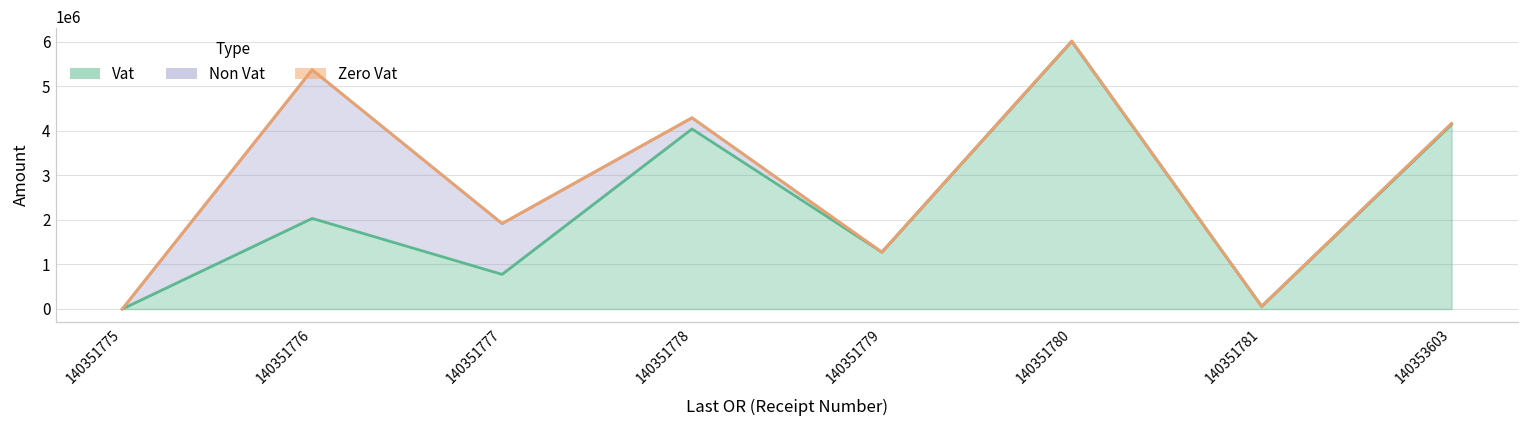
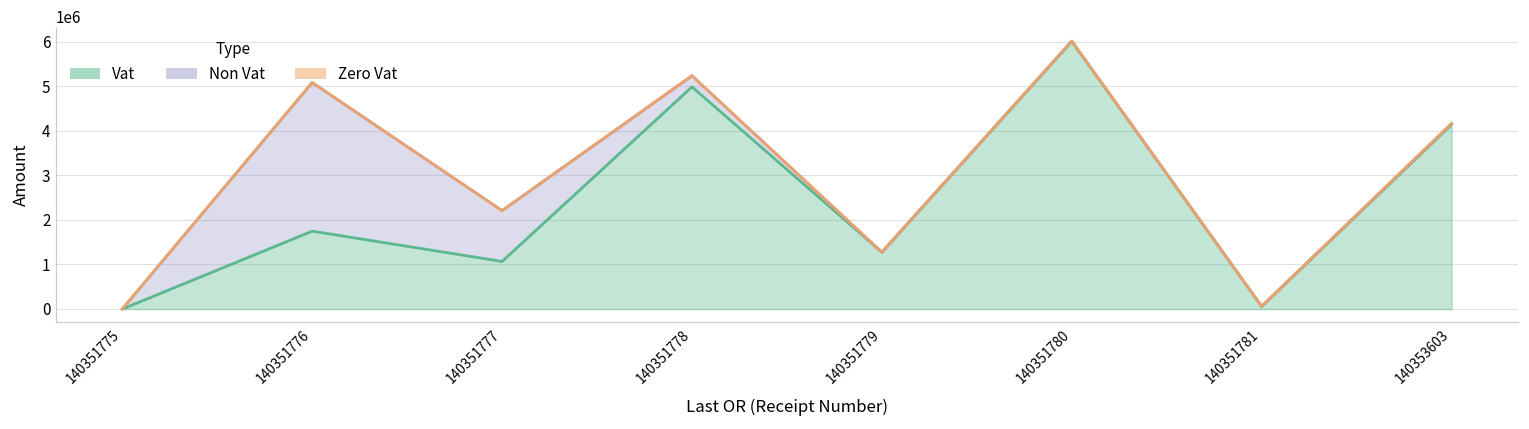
  {
    "Vat": {
-     "140351776": 2000000,
-     "140351777": 800000,
-     "140351778": 4000000
+     "140351776": 1700000,
+     "140351777": 1100000,
+     "140351778": 5000000
    }
  }
